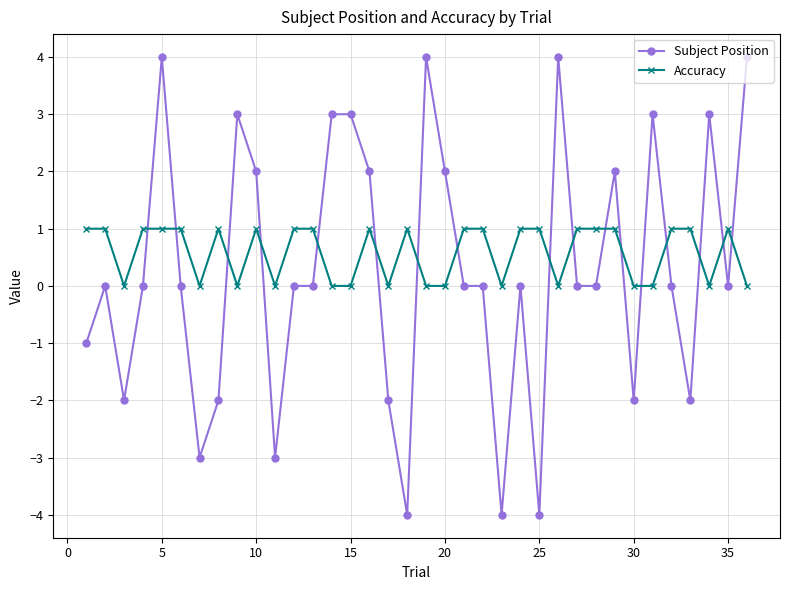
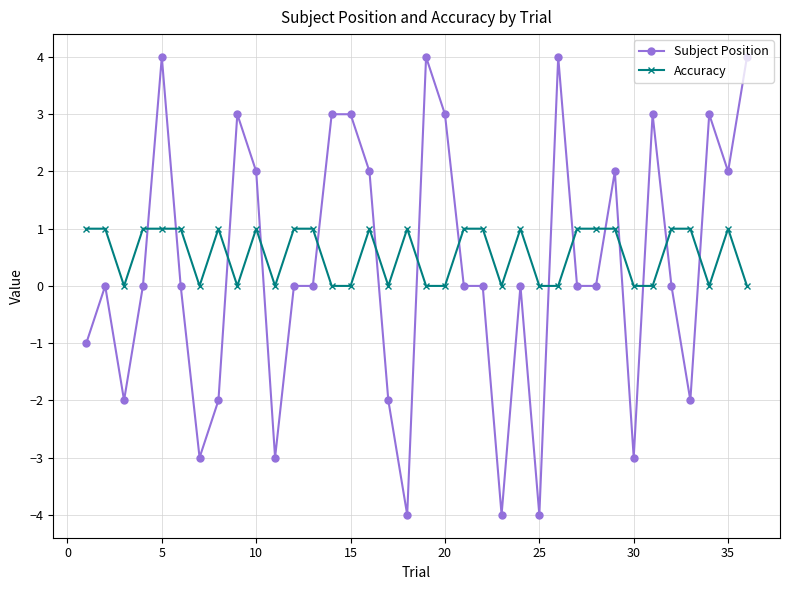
  {
    "Subject Position": {
      "5": 4,
      "10": 2,
      "15": 3,
-     "20": 2,
+     "20": 3,
      "25": -4,
-     "30": -2,
-     "35": 0
+     "30": -3,
+     "35": 2
    },
    "Accuracy": {
      "5": 1,
      "10": 1,
      "15": 0,
      "20": 0,
-     "25": 1,
+     "25": 0,
      "30": 0,
      "35": 1
    }
  }
